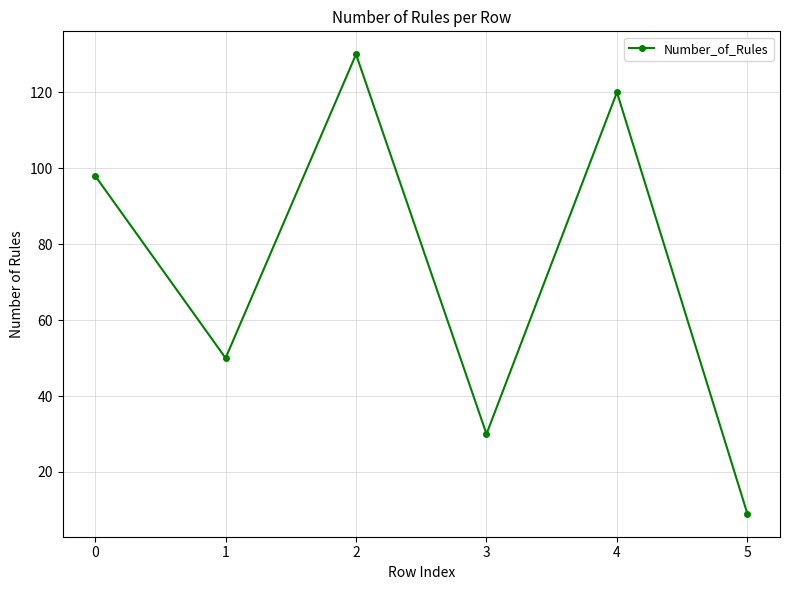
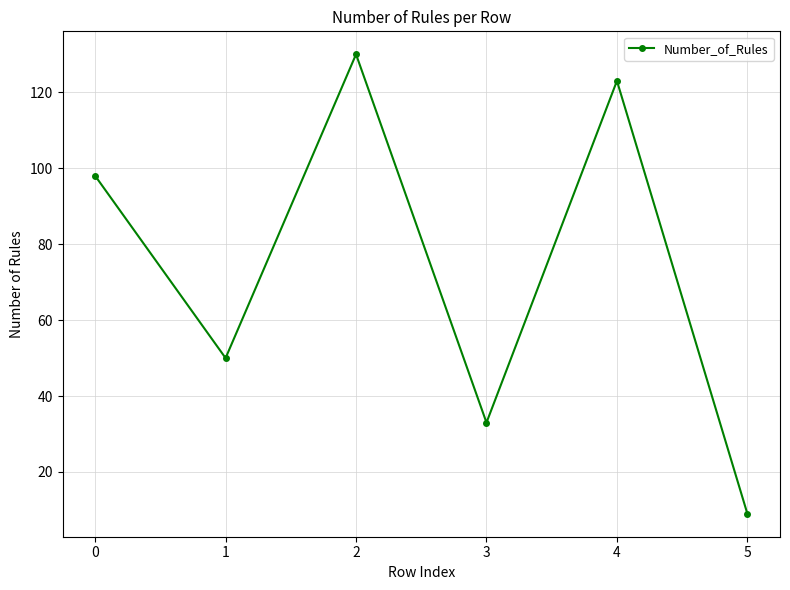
  {
    "0": 98,
    "1": 50,
    "2": 130,
-   "3": 30,
-   "4": 120,
+   "3": 33,
+   "4": 123,
    "5": 9
  }
